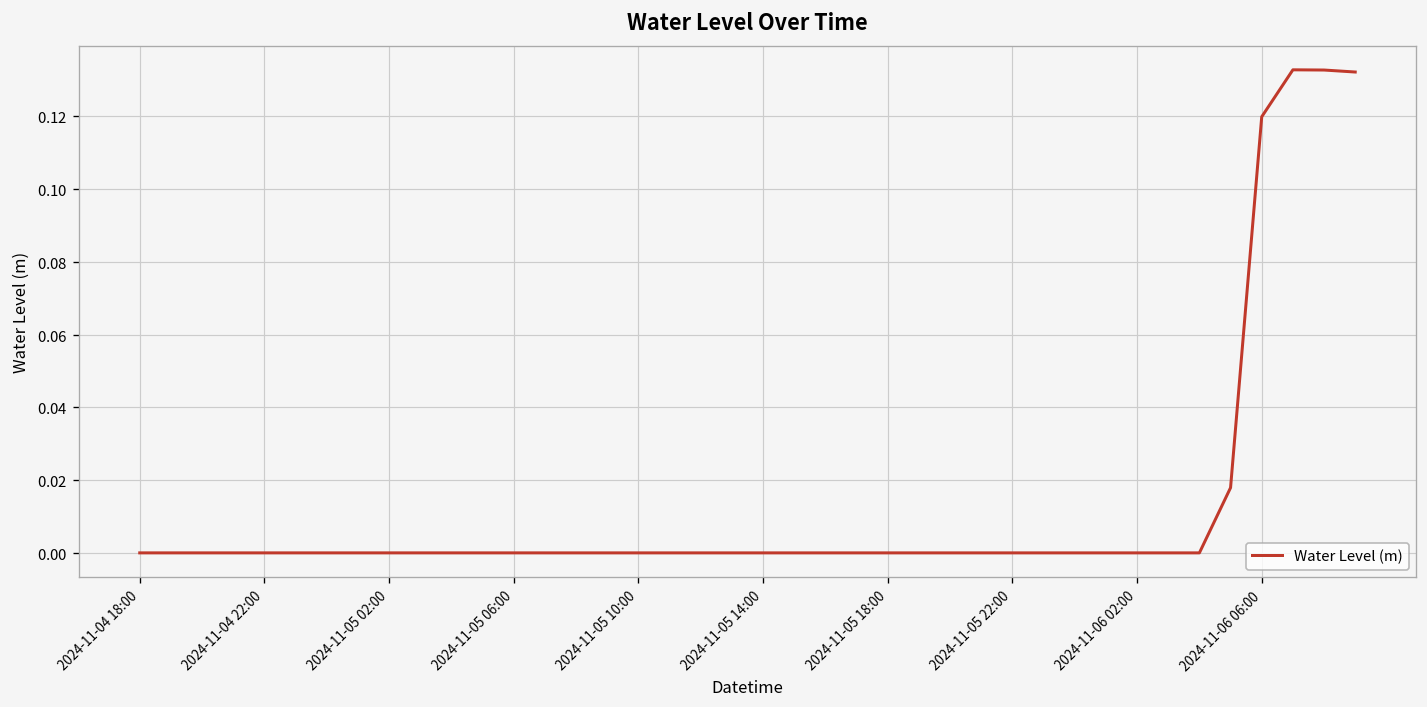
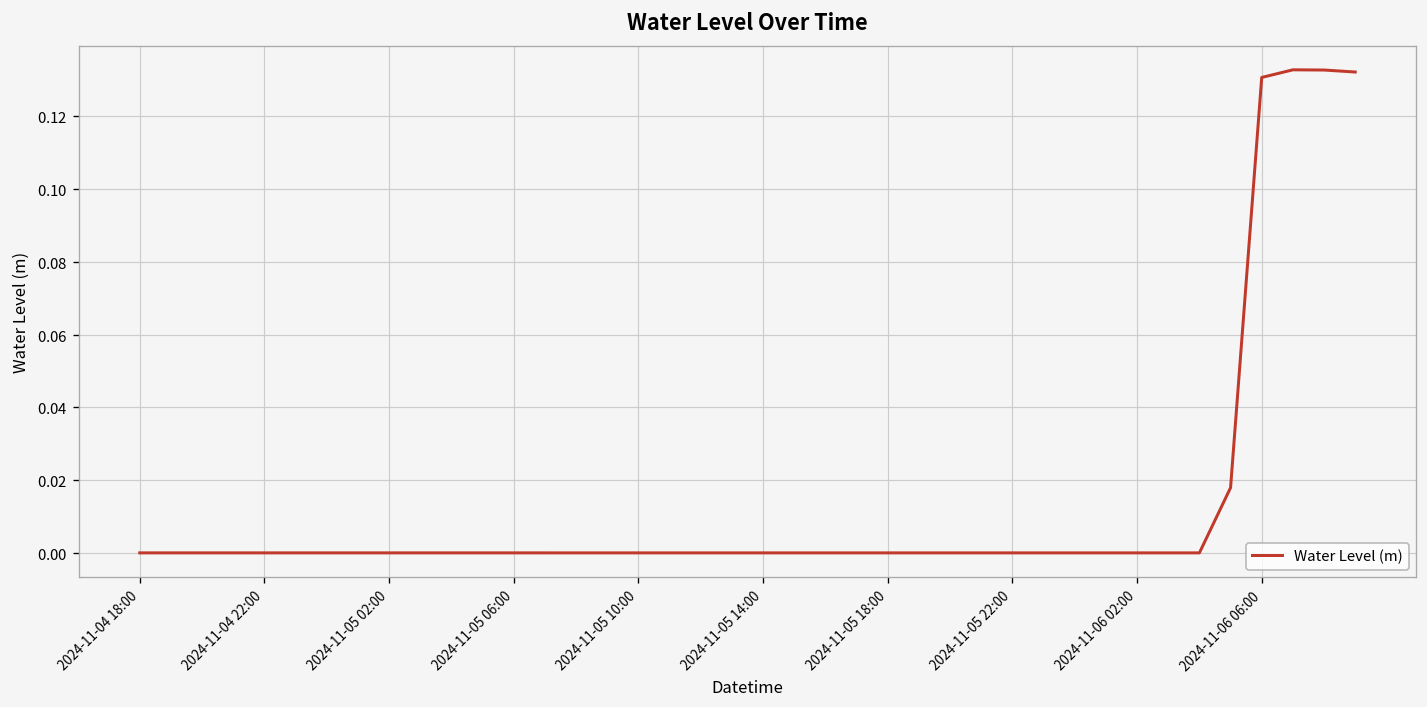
  {
    "2024-11-04 18:00": 0.000,
    "2024-11-04 22:00": 0.000,
    "2024-11-05 02:00": 0.000,
    "2024-11-05 06:00": 0.000,
    "2024-11-05 10:00": 0.000,
    "2024-11-05 14:00": 0.000,
    "2024-11-05 18:00": 0.000,
    "2024-11-05 22:00": 0.000,
    "2024-11-06 02:00": 0.000,
-   "2024-11-06 06:00": 0.120
+   "2024-11-06 06:00": 0.131
  }
